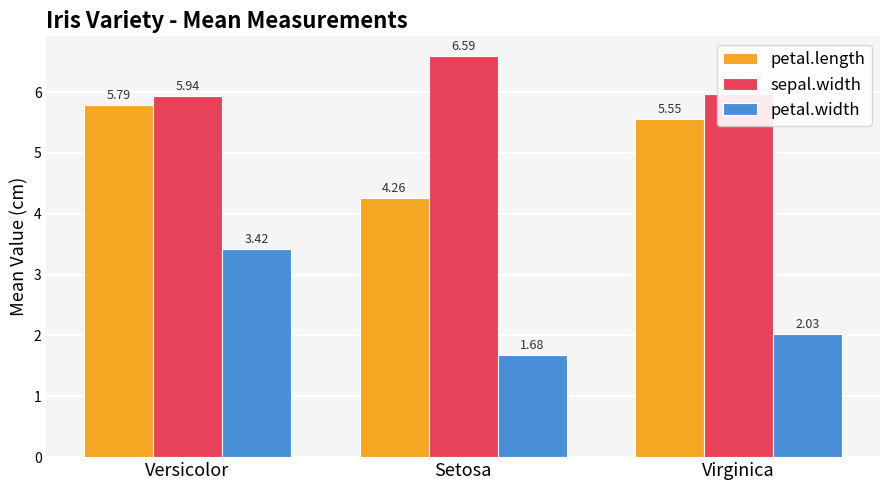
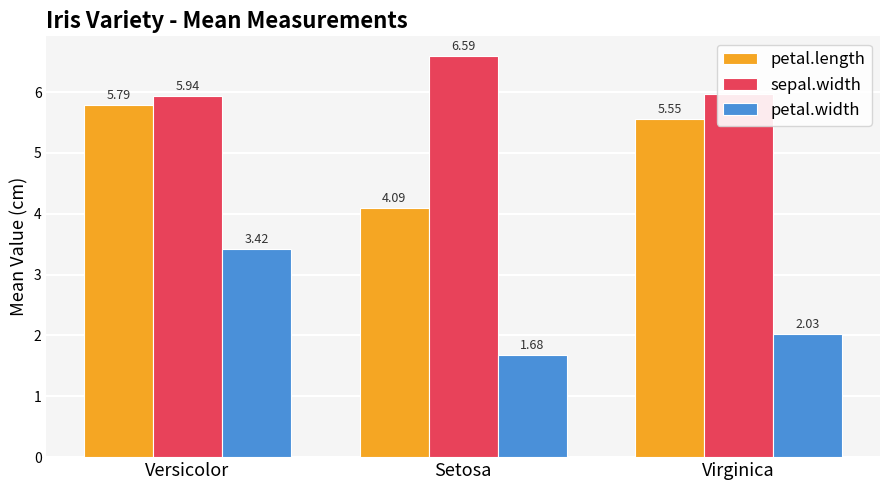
  {
    "petal.length": {
      "Versicolor": 5.79,
-     "Setosa": 4.26,
+     "Setosa": 4.09,
      "Virginica": 5.55
    },
    "sepal.width": {
      "Versicolor": 5.94,
      "Setosa": 6.59
    },
    "petal.width": {
      "Versicolor": 3.42,
      "Setosa": 1.68,
      "Virginica": 2.03
    }
  }
